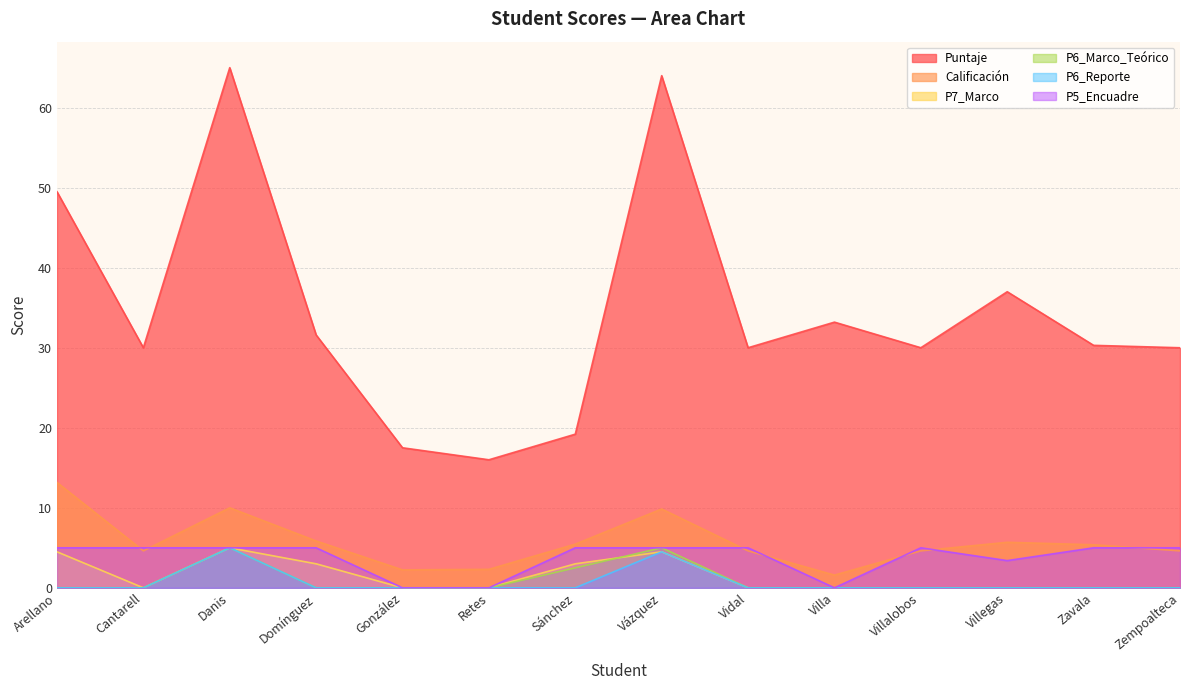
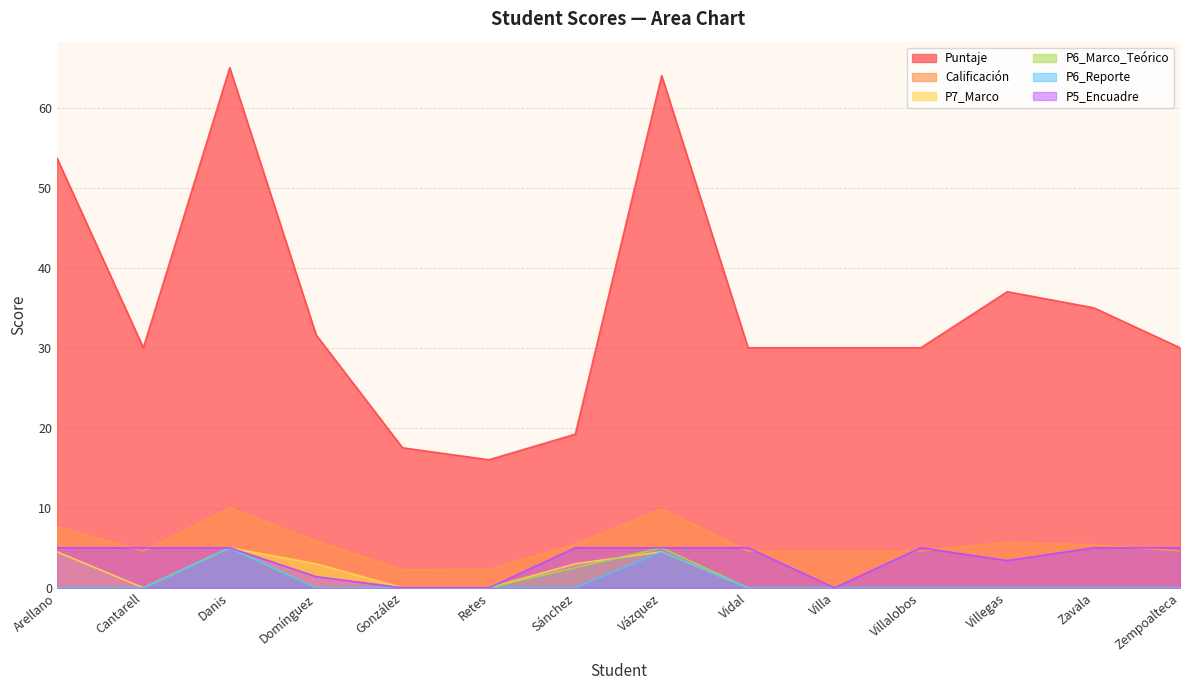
  {
    "Puntaje": {
-     "Arellano": 50,
+     "Arellano": 54,
      "Cantarell": 30,
      "Danis": 65,
      "Domínguez": 32,
      "González": 18,
      "Retes": 16,
      "Sánchez": 19,
      "Vázquez": 64,
      "Vidal": 30,
-     "Villa": 33,
+     "Villa": 30,
      "Villalobos": 30,
      "Villegas": 37,
-     "Zavala": 30,
+     "Zavala": 35,
      "Zempoalteca": 30
    },
    "Calificación": {
-     "Arellano": 13,
+     "Arellano": 8,
      "Cantarell": 5,
      "Danis": 10,
      "Domínguez": 6,
      "González": 2,
      "Retes": 2,
      "Sánchez": 5,
      "Vázquez": 10,
      "Vidal": 5,
-     "Villa": 2,
+     "Villa": 5,
      "Villalobos": 5,
      "Villegas": 6,
      "Zavala": 5,
      "Zempoalteca": 5
    },
    "P7_Marco": {
      "Arellano": 5,
      "Domínguez": 3,
      "Sánchez": 3
    },
    "P6_Marco_Teórico": {
      "Sánchez": 3
    },
    "P6_Reporte": {
      "Sánchez": 0
    },
    "P5_Encuadre": {
      "Arellano": 5,
      "Cantarell": 5,
-     "Domínguez": 5,
+     "Domínguez": 1,
      "Sánchez": 5,
      "Vidal": 5,
      "Villalobos": 5,
      "Villegas": 3,
      "Zavala": 5,
      "Zempoalteca": 5
    }
  }
